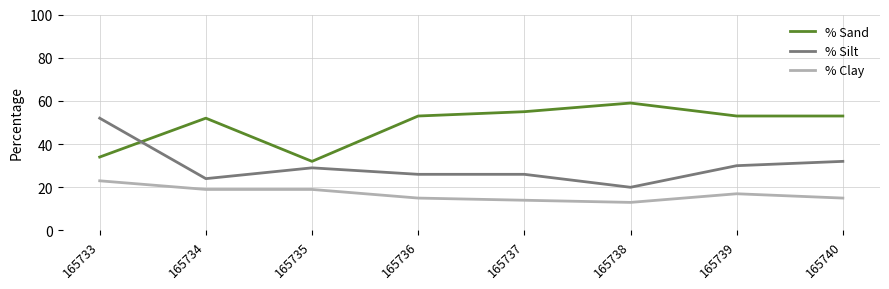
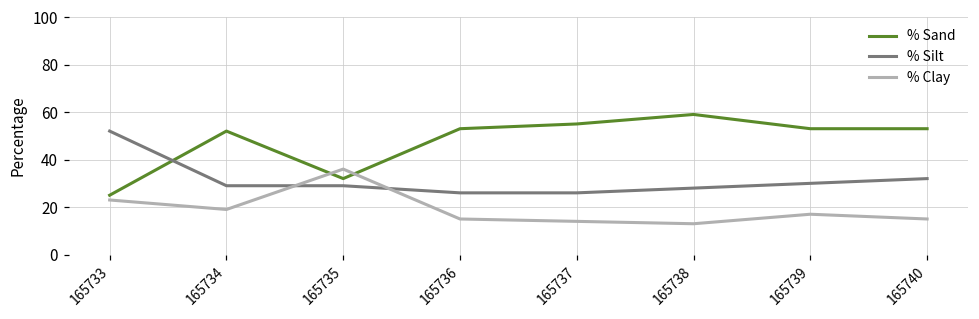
  {
    "% Sand": {
-     "165733": 34,
+     "165733": 25,
      "165734": 52,
      "165735": 32,
      "165736": 53,
      "165737": 55,
      "165738": 59,
      "165739": 53,
      "165740": 53
    },
    "% Silt": {
      "165733": 52,
-     "165734": 24,
+     "165734": 29,
      "165735": 29,
      "165736": 26,
      "165737": 26,
-     "165738": 20,
+     "165738": 28,
      "165739": 30,
      "165740": 32
    },
    "% Clay": {
      "165733": 23,
      "165734": 19,
-     "165735": 19,
+     "165735": 36,
      "165736": 15,
      "165737": 14,
      "165738": 13,
      "165739": 17,
      "165740": 15
    }
  }
